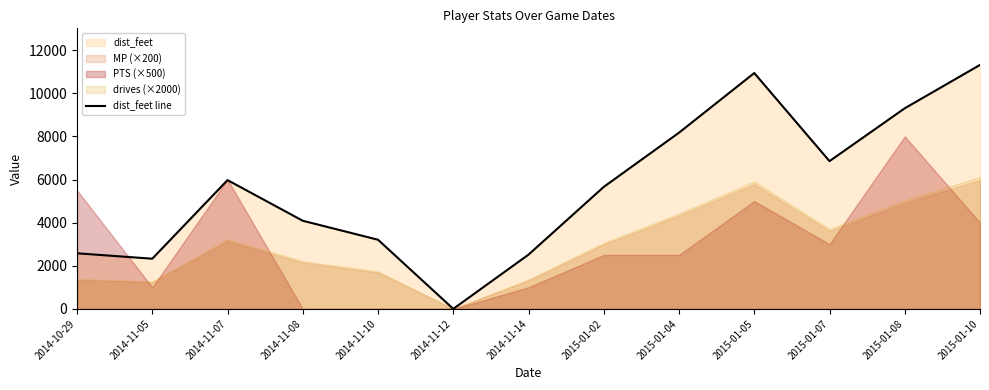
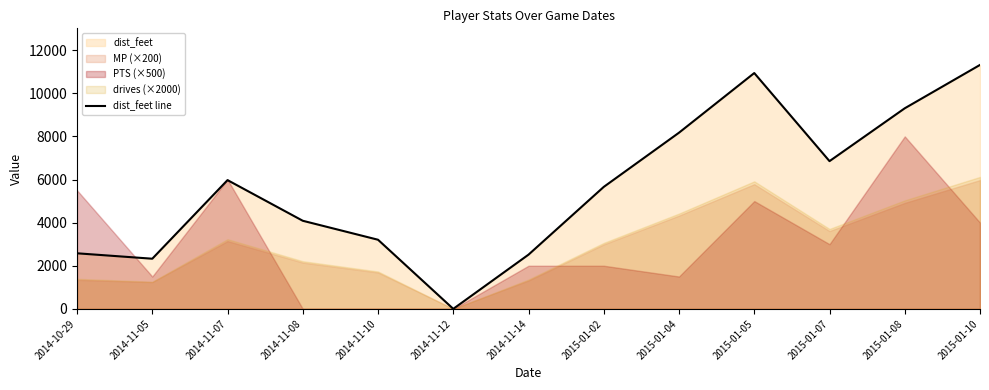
  {
    "PTS (×500)": {
      "2014-10-29": 5500,
-     "2014-11-05": 1000,
+     "2014-11-05": 1500,
      "2014-11-08": 0,
      "2014-11-10": 0,
-     "2014-11-14": 1000,
-     "2015-01-02": 2500,
-     "2015-01-04": 2500,
+     "2014-11-14": 2000,
+     "2015-01-02": 2000,
+     "2015-01-04": 1500,
      "2015-01-05": 5000,
      "2015-01-07": 3000,
      "2015-01-08": 8000,
      "2015-01-10": 4000
    }
  }
